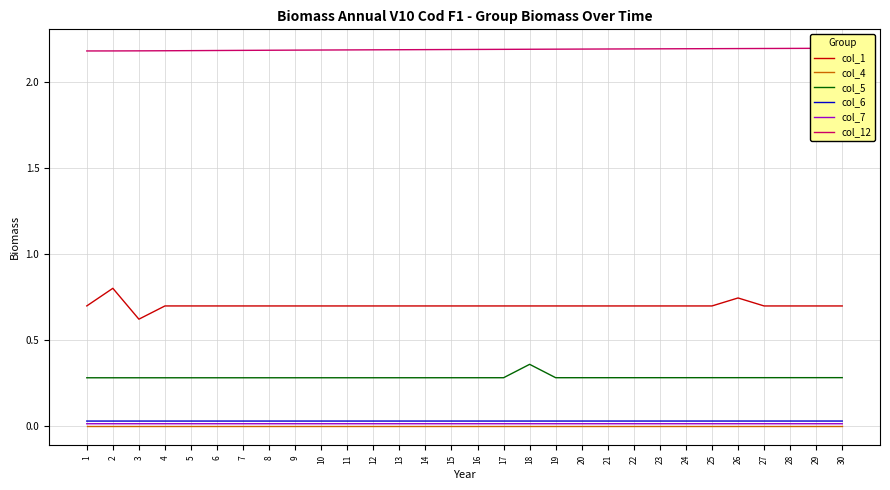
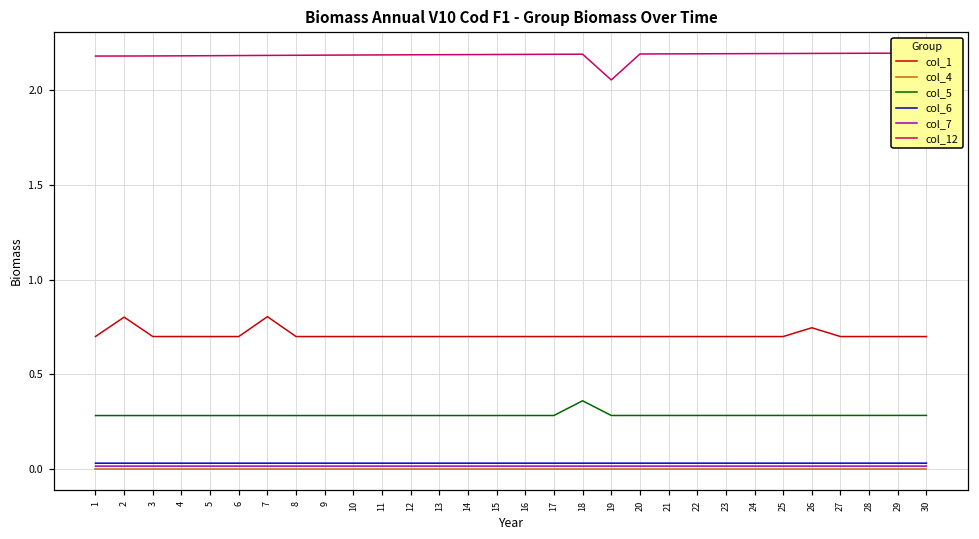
  {
    "col_1": {
      "1": 0.70,
      "2": 0.80,
-     "3": 0.62,
+     "3": 0.70,
      "4": 0.70,
      "5": 0.70,
      "6": 0.70,
-     "7": 0.70,
+     "7": 0.80,
      "8": 0.70,
      "9": 0.70,
      "10": 0.70,
      "11": 0.70,
      "12": 0.70,
      "13": 0.70,
      "14": 0.70,
      "15": 0.70,
      "16": 0.70,
      "17": 0.70,
      "18": 0.70,
      "19": 0.70,
      "20": 0.70,
      "21": 0.70,
      "22": 0.70,
      "23": 0.70,
      "24": 0.70,
      "25": 0.70,
      "26": 0.75,
      "27": 0.70,
      "28": 0.70,
      "29": 0.70,
      "30": 0.70
    },
    "col_4": {
      "1": 0.00,
      "2": 0.00,
      "3": 0.00,
      "4": 0.00,
      "5": 0.00,
      "6": 0.00,
      "7": 0.00,
      "8": 0.00,
      "9": 0.00,
      "10": 0.00,
      "11": 0.00,
      "12": 0.00,
      "13": 0.00,
      "14": 0.00,
      "15": 0.00,
      "16": 0.00,
      "17": 0.00,
      "18": 0.00,
      "19": 0.00,
      "20": 0.00,
      "21": 0.00,
      "22": 0.00,
      "23": 0.00,
      "24": 0.00,
      "25": 0.00,
      "26": 0.00,
      "27": 0.00,
      "28": 0.00,
      "29": 0.00,
      "30": 0.00
    },
    "col_5": {
      "1": 0.28,
      "2": 0.28,
      "3": 0.28,
      "4": 0.28,
      "5": 0.28,
      "6": 0.28,
      "7": 0.28,
      "8": 0.28,
      "9": 0.28,
      "10": 0.28,
      "11": 0.28,
      "12": 0.28,
      "13": 0.28,
      "14": 0.28,
      "15": 0.28,
      "16": 0.28,
      "17": 0.28,
      "18": 0.36,
      "19": 0.28,
      "20": 0.28,
      "21": 0.28,
      "22": 0.28,
      "23": 0.28,
      "24": 0.28,
      "25": 0.28,
      "26": 0.28,
      "27": 0.28,
      "28": 0.28,
      "29": 0.28,
      "30": 0.28
    },
    "col_6": {
      "1": 0.03,
      "2": 0.03,
      "3": 0.03,
      "4": 0.03,
      "5": 0.03,
      "6": 0.03,
      "7": 0.03,
      "8": 0.03,
      "9": 0.03,
      "10": 0.03,
      "11": 0.03,
      "12": 0.03,
      "13": 0.03,
      "14": 0.03,
      "15": 0.03,
      "16": 0.03,
      "17": 0.03,
      "18": 0.03,
      "19": 0.03,
      "20": 0.03,
      "21": 0.03,
      "22": 0.03,
      "23": 0.03,
      "24": 0.03,
      "25": 0.03,
      "26": 0.03,
      "27": 0.03,
      "28": 0.03,
      "29": 0.03,
      "30": 0.03
    },
    "col_7": {
      "1": 0.02,
      "2": 0.02,
      "3": 0.02,
      "4": 0.02,
      "5": 0.02,
      "6": 0.02,
      "7": 0.02,
      "8": 0.02,
      "9": 0.02,
      "10": 0.02,
      "11": 0.02,
      "12": 0.02,
      "13": 0.02,
      "14": 0.02,
      "15": 0.02,
      "16": 0.02,
      "17": 0.02,
      "18": 0.02,
      "19": 0.02,
      "20": 0.02,
      "21": 0.02,
      "22": 0.02,
      "23": 0.02,
      "24": 0.02,
      "25": 0.02,
      "26": 0.02,
      "27": 0.02,
      "28": 0.02,
      "29": 0.02,
      "30": 0.02
    },
    "col_12": {
      "1": 2.18,
      "2": 2.18,
      "3": 2.18,
      "4": 2.18,
      "5": 2.18,
      "6": 2.18,
      "7": 2.18,
      "8": 2.18,
      "9": 2.18,
      "10": 2.19,
      "11": 2.19,
      "12": 2.19,
      "13": 2.19,
      "14": 2.19,
      "15": 2.19,
      "16": 2.19,
      "17": 2.19,
      "18": 2.19,
-     "19": 2.19,
+     "19": 2.05,
      "20": 2.19,
      "21": 2.19,
      "22": 2.19,
      "23": 2.19,
      "24": 2.19,
      "25": 2.19,
      "26": 2.19,
      "27": 2.19,
      "28": 2.19
    }
  }
